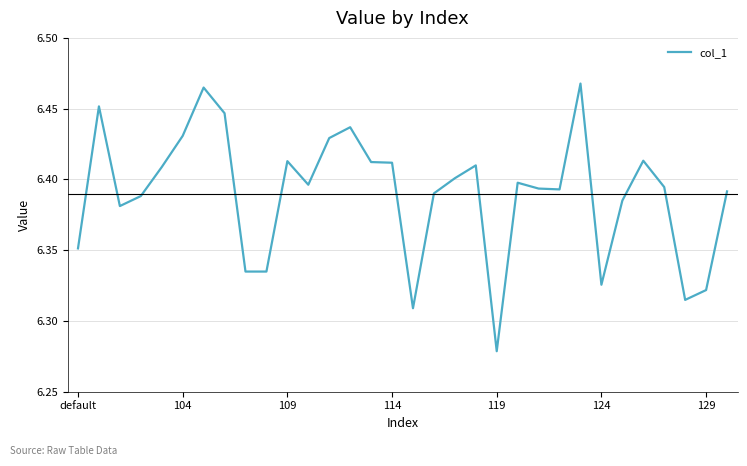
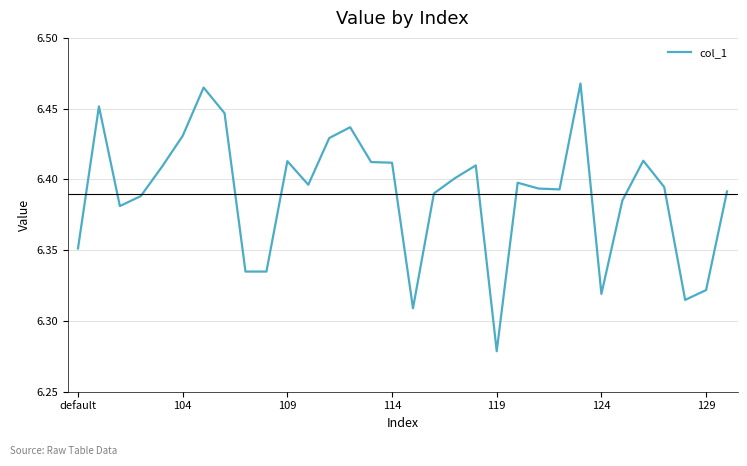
  {
    "default": 6.351,
    "104": 6.431,
    "109": 6.413,
    "114": 6.412,
    "119": 6.279,
-   "124": 6.326,
+   "124": 6.319,
    "129": 6.322
  }
